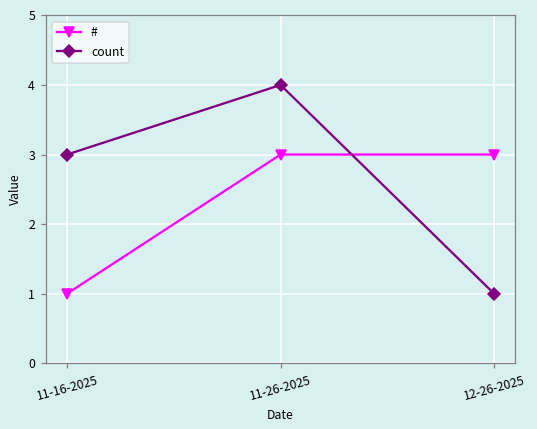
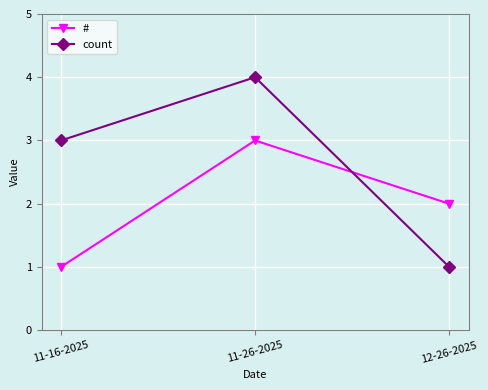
  {
    "#": {
      "11-16-2025": 1,
      "11-26-2025": 3,
-     "12-26-2025": 3
+     "12-26-2025": 2
    },
    "count": {
      "11-16-2025": 3,
      "11-26-2025": 4,
      "12-26-2025": 1
    }
  }
